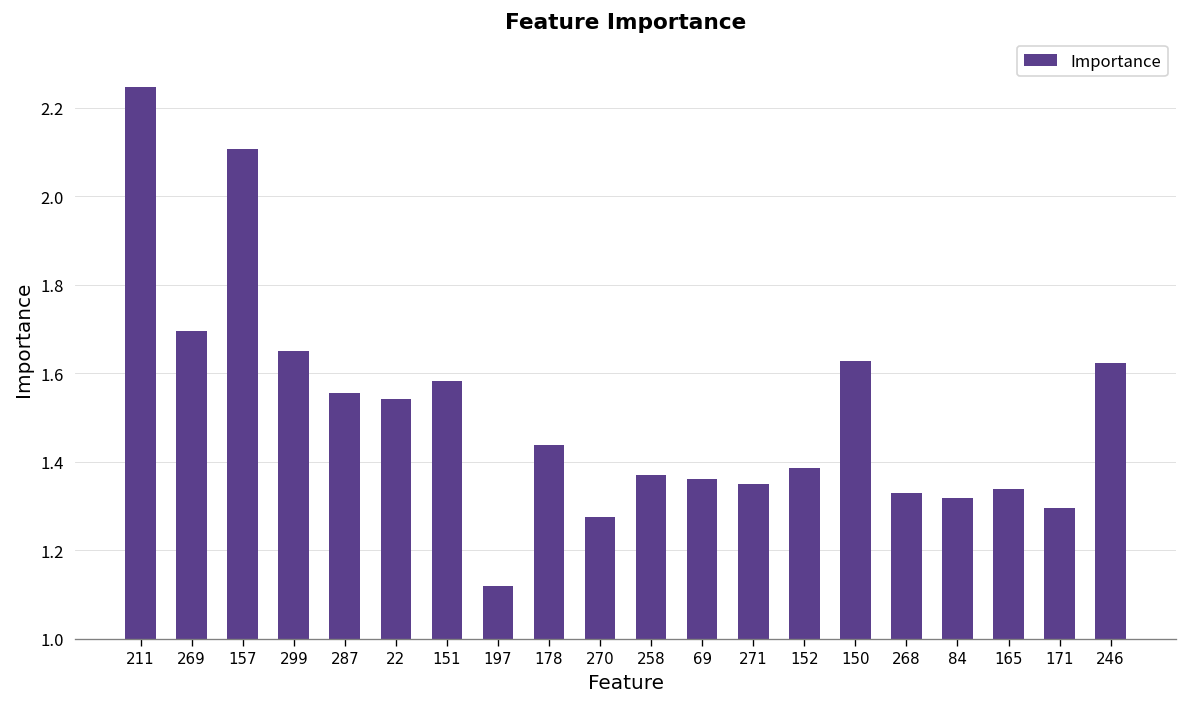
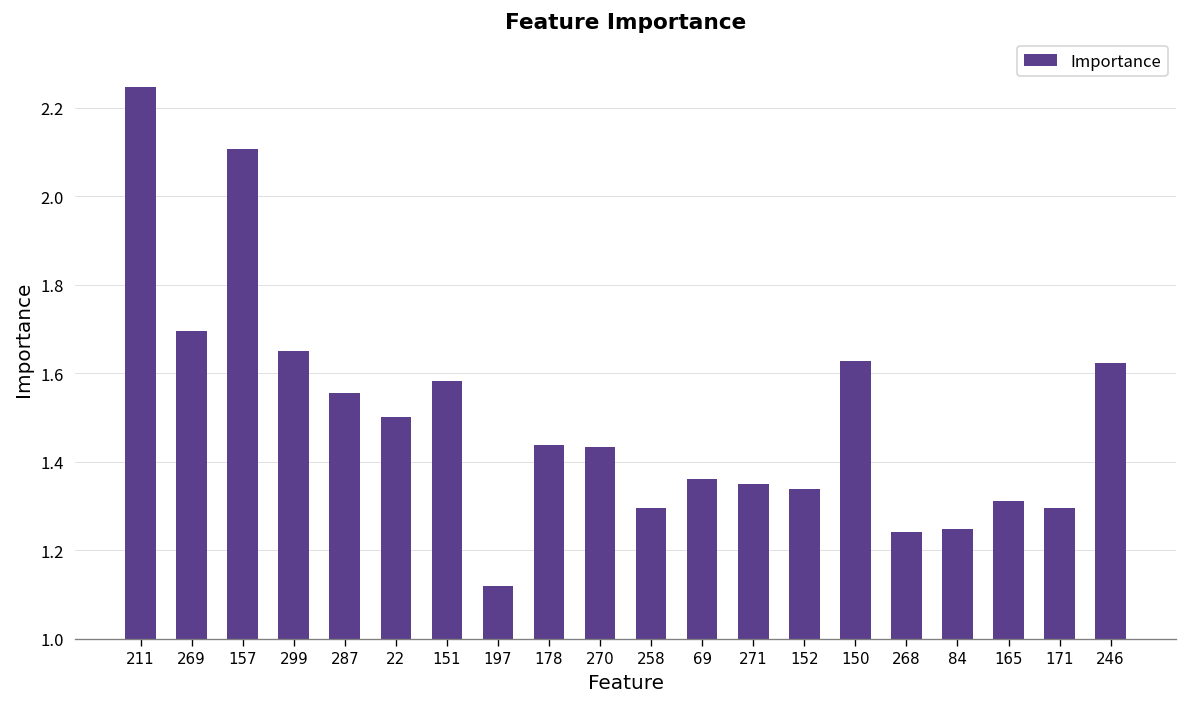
  {
    "211": 2.25,
    "269": 1.69,
    "157": 2.11,
    "299": 1.65,
    "287": 1.55,
-   "22": 1.54,
+   "22": 1.50,
    "151": 1.58,
    "197": 1.12,
    "178": 1.44,
-   "270": 1.27,
-   "258": 1.37,
+   "270": 1.43,
+   "258": 1.30,
    "69": 1.36,
    "271": 1.35,
-   "152": 1.39,
+   "152": 1.34,
    "150": 1.63,
-   "268": 1.33,
-   "84": 1.32,
-   "165": 1.34,
+   "268": 1.24,
+   "84": 1.25,
+   "165": 1.31,
    "171": 1.30,
    "246": 1.62
  }
